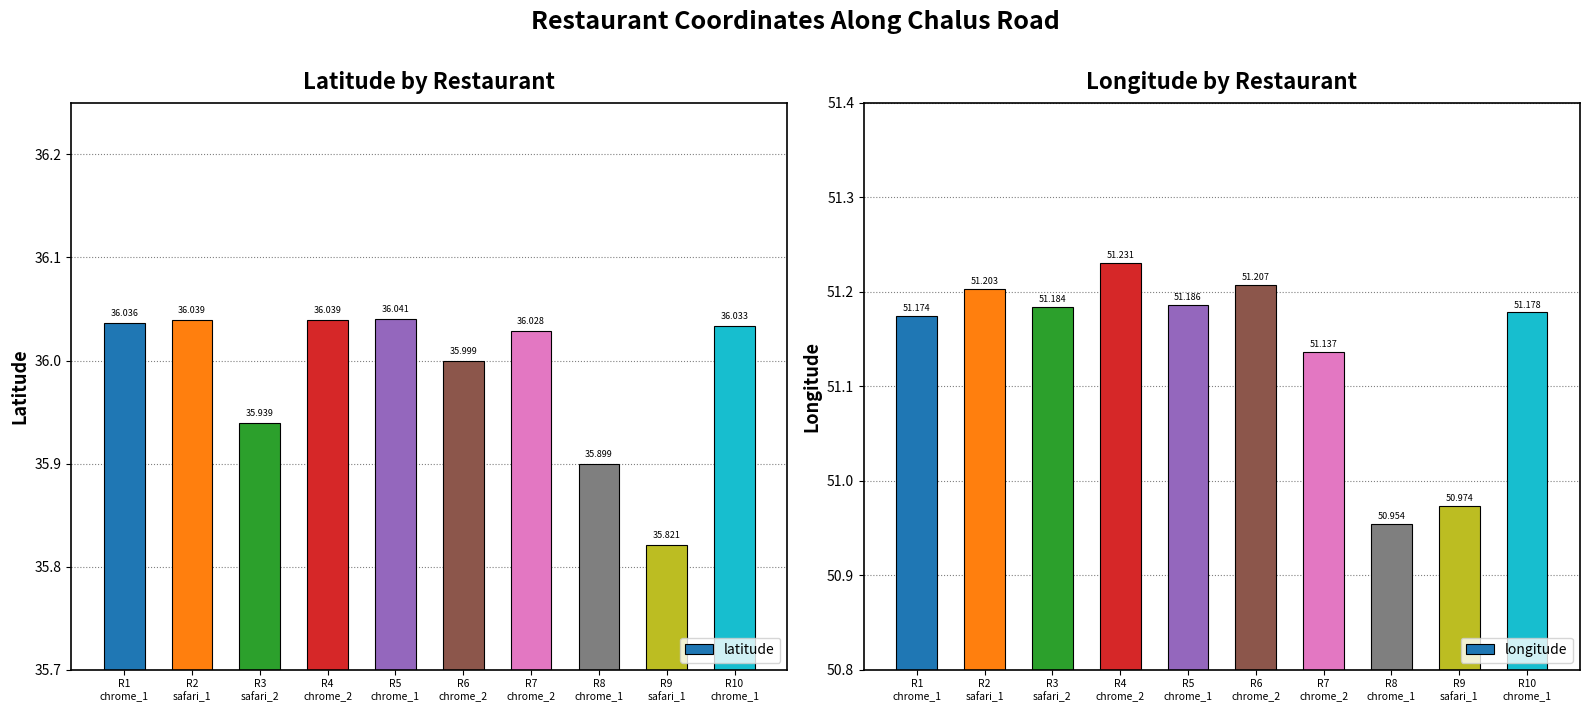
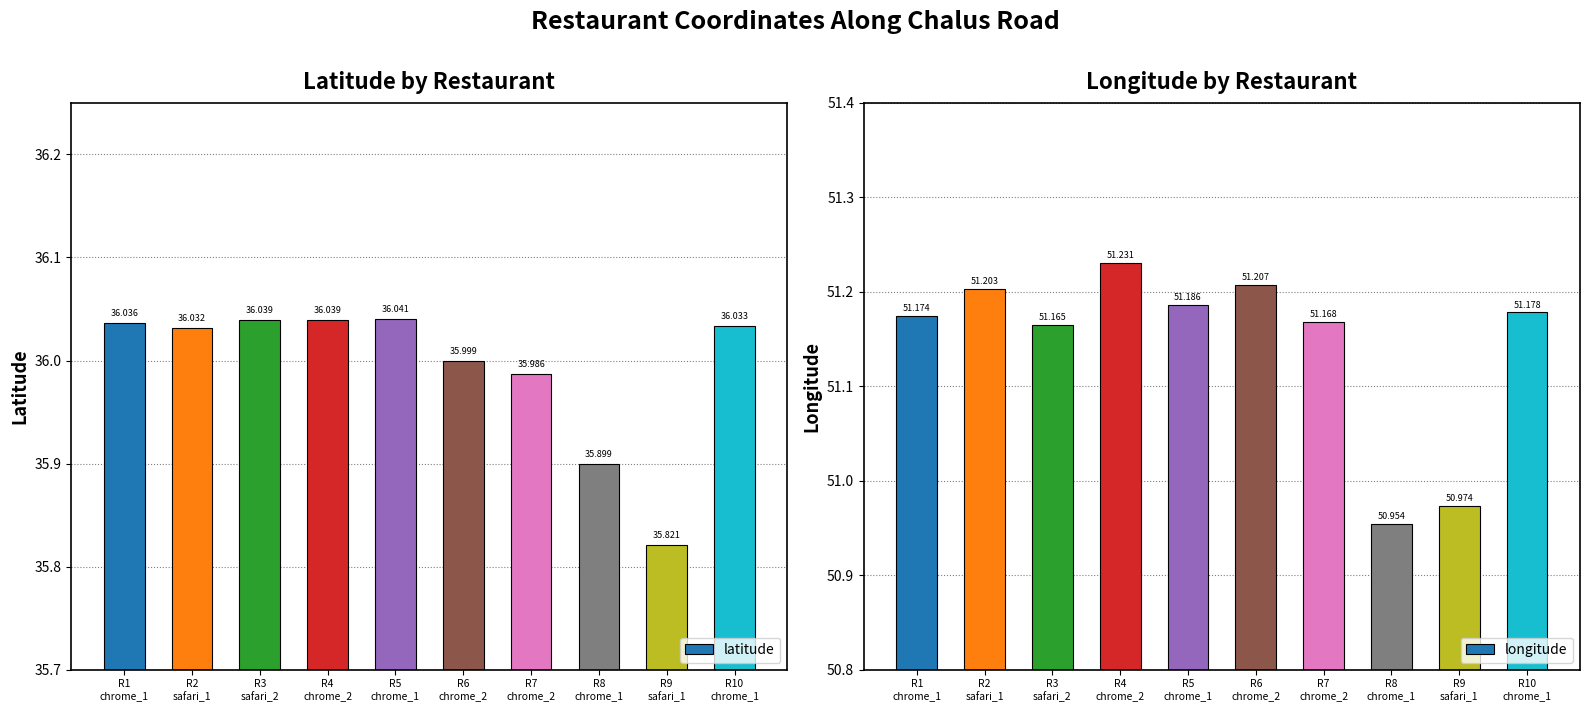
  {
    "Latitude by Restaurant": {
      "R1 chrome_1": 36.036,
-     "R2 safari_1": 36.039,
-     "R3 safari_2": 35.939,
+     "R2 safari_1": 36.032,
+     "R3 safari_2": 36.039,
      "R4 chrome_2": 36.039,
      "R5 chrome_1": 36.041,
      "R6 chrome_2": 35.999,
-     "R7 chrome_2": 36.028,
+     "R7 chrome_2": 35.986,
      "R8 chrome_1": 35.899,
      "R9 safari_1": 35.821,
      "R10 chrome_1": 36.033
    },
    "Longitude by Restaurant": {
      "R1 chrome_1": 51.174,
      "R2 safari_1": 51.203,
-     "R3 safari_2": 51.184,
+     "R3 safari_2": 51.165,
      "R4 chrome_2": 51.231,
      "R5 chrome_1": 51.186,
      "R6 chrome_2": 51.207,
-     "R7 chrome_2": 51.137,
+     "R7 chrome_2": 51.168,
      "R8 chrome_1": 50.954,
      "R9 safari_1": 50.974,
      "R10 chrome_1": 51.178
    }
  }
